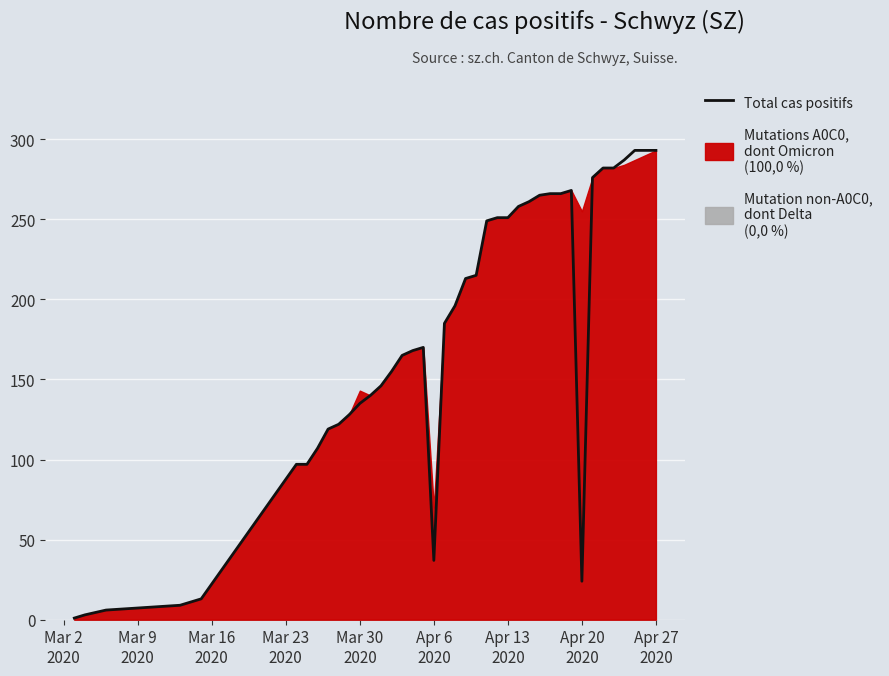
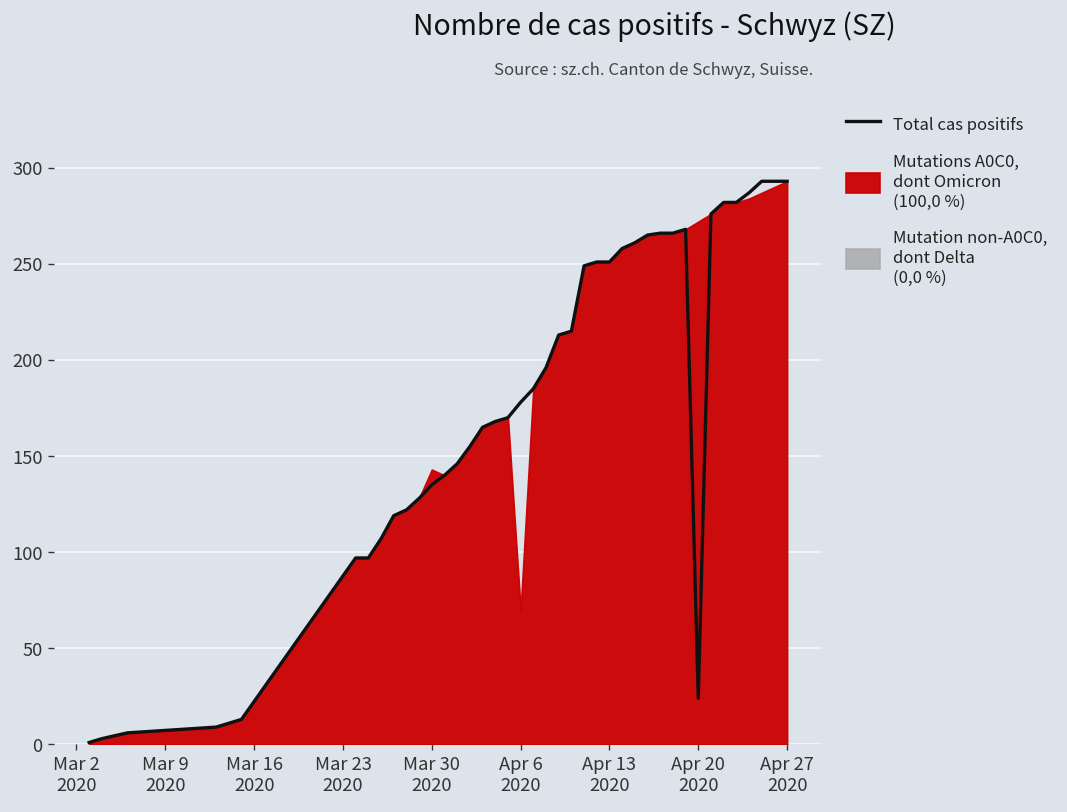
  {
    "Total cas positifs": {
      "Mar 30 2020": 135,
-     "Apr 6 2020": 37,
+     "Apr 6 2020": 178,
      "Apr 20 2020": 24
    },
    "Mutation non-A0C0, dont Delta (0,0 %)": {
      "Mar 30 2020": 0,
      "Apr 6 2020": 0,
      "Apr 13 2020": 0,
      "Apr 20 2020": 0,
      "Apr 27 2020": 0
    },
    "Mutations A0C0, dont Omicron (100,0 %)": {
      "Mar 30 2020": 143,
      "Apr 6 2020": 70,
-     "Apr 20 2020": 255
+     "Apr 20 2020": 272
    }
  }
